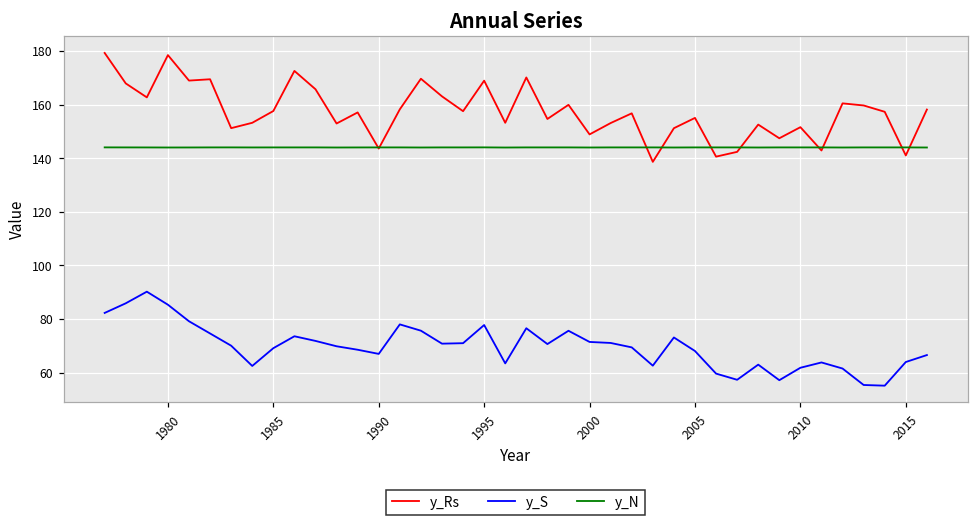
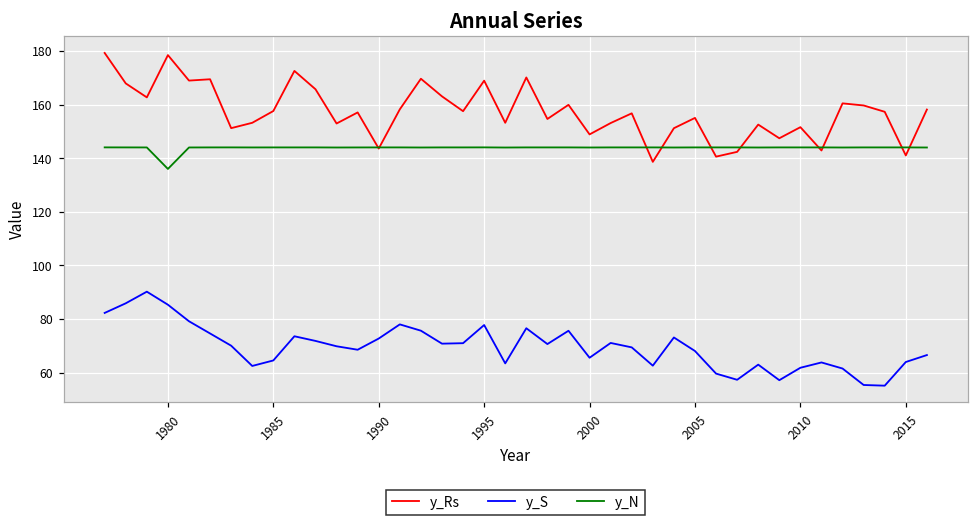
  {
    "y_Rs": {
      "1980": 178,
      "1985": 158,
      "1995": 169,
      "2000": 149,
      "2005": 155,
      "2010": 152,
      "2015": 141
    },
    "y_S": {
      "1980": 85,
-     "1985": 69,
-     "1990": 67,
+     "1985": 65,
+     "1990": 73,
      "1995": 78,
-     "2000": 71,
+     "2000": 66,
      "2005": 68,
      "2010": 62,
      "2015": 64
    },
    "y_N": {
-     "1980": 144,
+     "1980": 136,
      "1985": 144,
      "1995": 144,
      "2000": 144,
      "2005": 144,
      "2010": 144,
      "2015": 144
    }
  }
